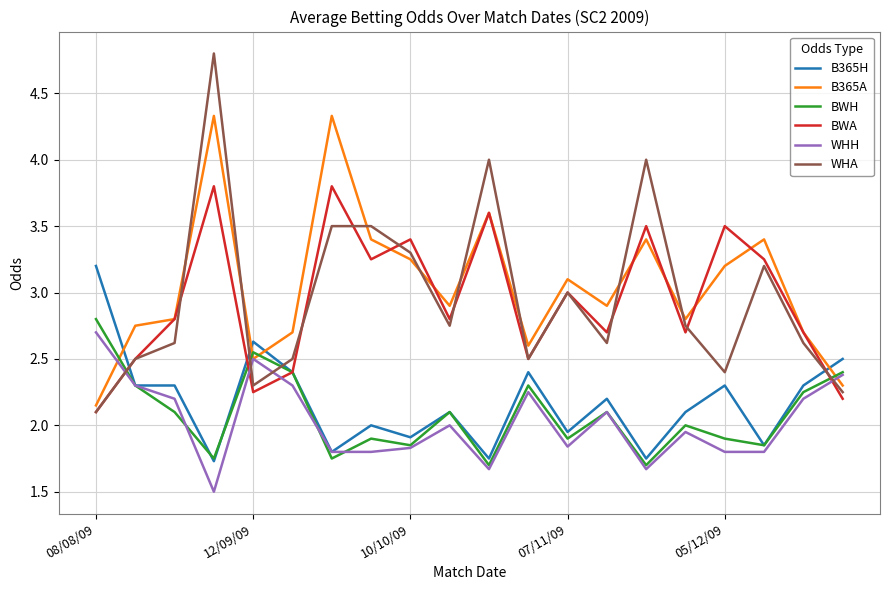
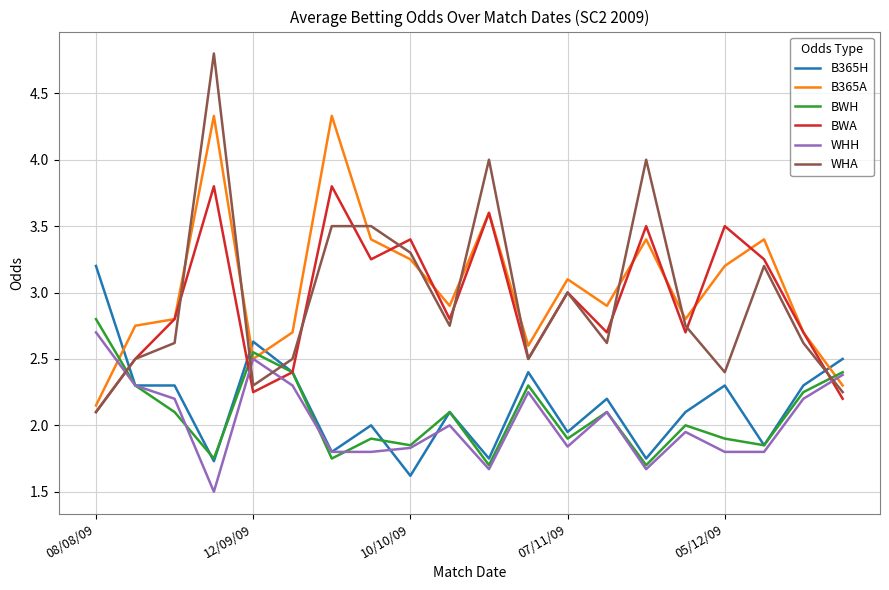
  {
    "B365H": {
      "08/08/09": 3.20,
      "12/09/09": 2.63,
-     "10/10/09": 1.91,
+     "10/10/09": 1.62,
      "07/11/09": 1.95,
      "05/12/09": 2.30
    },
    "B365A": {
      "08/08/09": 2.15,
      "10/10/09": 3.25,
      "07/11/09": 3.10,
      "05/12/09": 3.20
    },
    "BWH": {
      "08/08/09": 2.80,
      "12/09/09": 2.55,
      "10/10/09": 1.85,
      "07/11/09": 1.90,
      "05/12/09": 1.90
    },
    "BWA": {
      "12/09/09": 2.25,
      "10/10/09": 3.40,
      "05/12/09": 3.50
    },
    "WHH": {
      "08/08/09": 2.70,
      "10/10/09": 1.83,
      "07/11/09": 1.84,
      "05/12/09": 1.80
    },
    "WHA": {
      "12/09/09": 2.30,
      "10/10/09": 3.30,
      "05/12/09": 2.40
    }
  }
